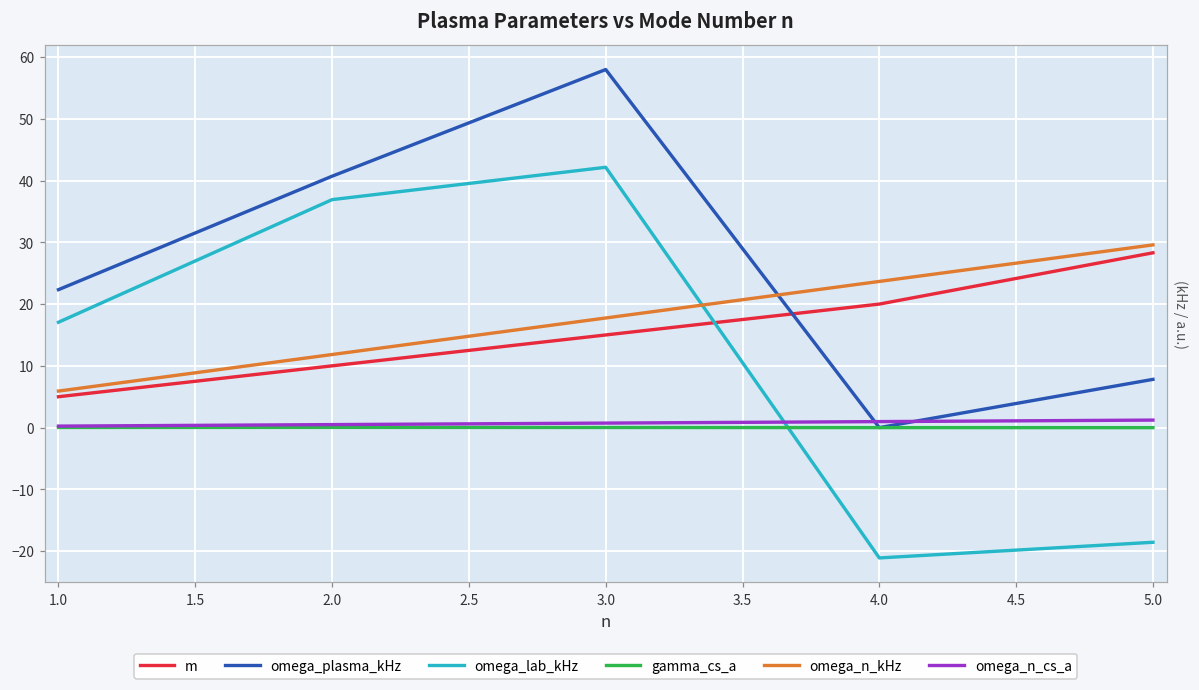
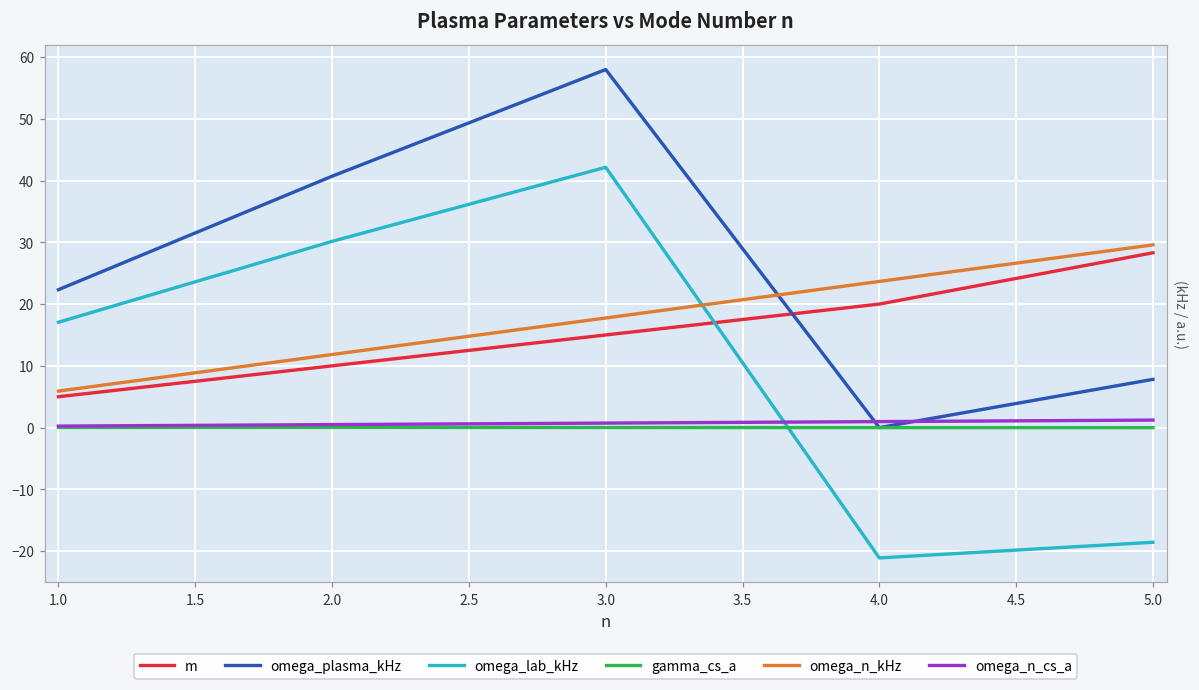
  {
    "m": {
      "1.0": 5,
      "2.0": 10,
      "3.0": 15,
      "4.0": 20,
      "5.0": 28
    },
    "omega_plasma_kHz": {
      "1.0": 22,
      "2.0": 41,
      "3.0": 58,
      "5.0": 8
    },
    "omega_lab_kHz": {
      "1.0": 17,
-     "2.0": 37,
+     "2.0": 30,
      "3.0": 42,
      "4.0": -21,
      "5.0": -19
    },
    "gamma_cs_a": {
      "3.0": 0,
      "5.0": 0
    },
    "omega_n_kHz": {
      "1.0": 6,
      "2.0": 12,
      "3.0": 18,
      "4.0": 24,
      "5.0": 30
    },
    "omega_n_cs_a": {
      "3.0": 1,
      "4.0": 1,
      "5.0": 1
    }
  }
